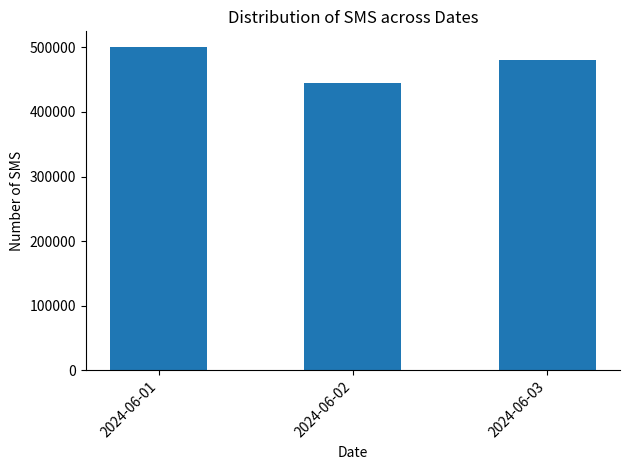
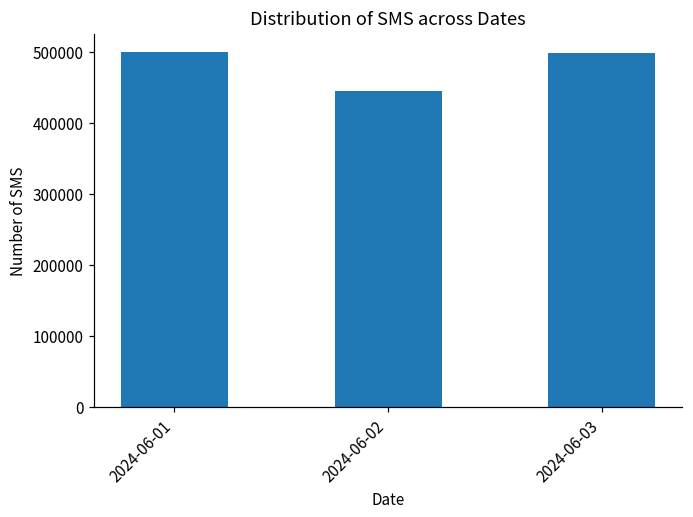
  {
    "2024-06-01": 500000,
    "2024-06-02": 440000,
-   "2024-06-03": 480000
+   "2024-06-03": 500000
  }
